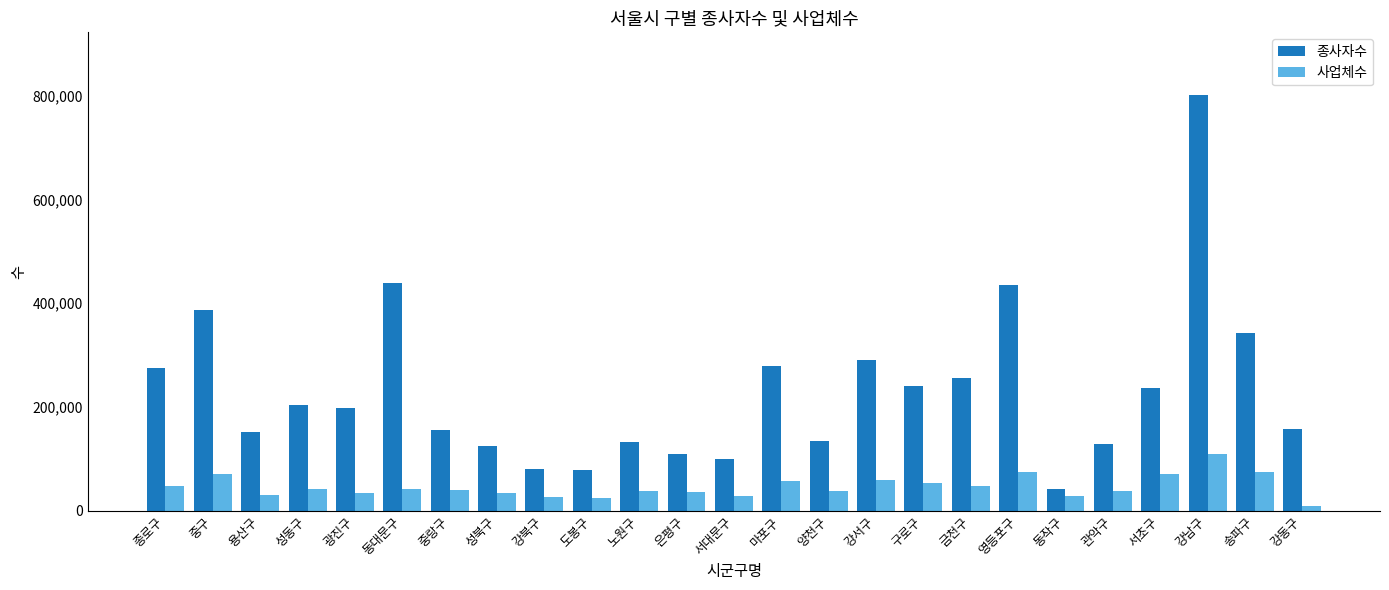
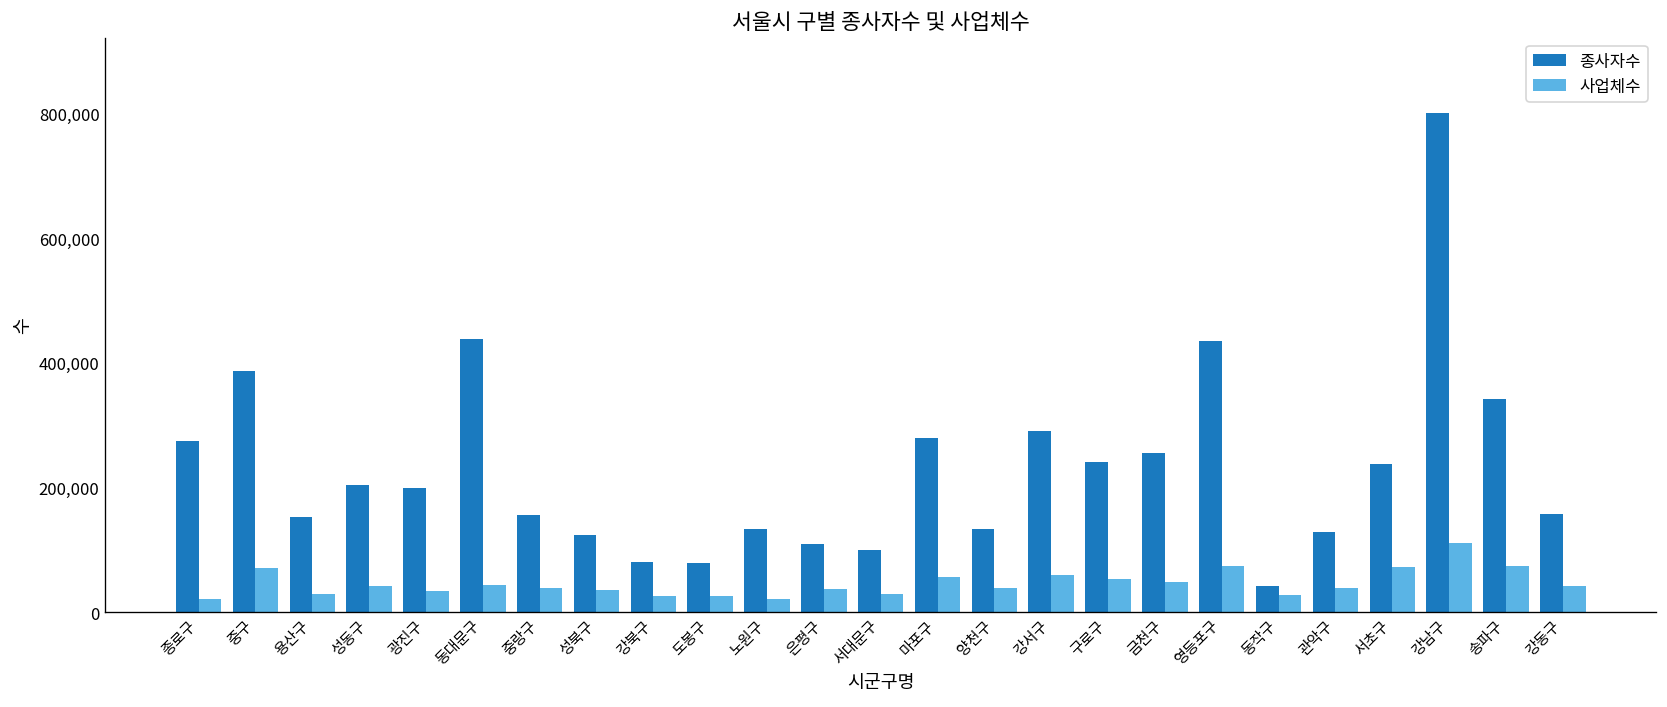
  {
    "종사자수": {
      "종로구": "280,000",
      "중구": "390,000",
      "용산구": "150,000",
      "성동구": "200,000",
      "광진구": "200,000",
      "동대문구": "440,000",
      "중랑구": "160,000",
      "성북구": "120,000",
      "강북구": "80,000",
      "도봉구": "80,000",
      "노원구": "130,000",
      "은평구": "110,000",
      "서대문구": "100,000",
      "마포구": "280,000",
      "양천구": "130,000",
      "강서구": "290,000",
      "구로구": "240,000",
      "금천구": "260,000",
      "영등포구": "440,000",
      "동작구": "40,000",
      "관악구": "130,000",
      "서초구": "240,000",
      "강남구": "800,000",
      "송파구": "340,000",
      "강동구": "160,000"
    },
    "사업체수": {
-     "종로구": "50,000",
+     "종로구": "20,000",
      "중구": "70,000",
      "용산구": "30,000",
      "성동구": "40,000",
      "광진구": "30,000",
      "동대문구": "40,000",
      "중랑구": "40,000",
      "성북구": "30,000",
      "강북구": "30,000",
      "도봉구": "30,000",
-     "노원구": "40,000",
+     "노원구": "20,000",
      "은평구": "40,000",
      "서대문구": "30,000",
      "마포구": "60,000",
      "양천구": "40,000",
      "강서구": "60,000",
      "구로구": "50,000",
      "금천구": "50,000",
      "영등포구": "70,000",
      "동작구": "30,000",
      "관악구": "40,000",
      "서초구": "70,000",
      "강남구": "110,000",
      "송파구": "70,000",
-     "강동구": "10,000"
+     "강동구": "40,000"
    }
  }
